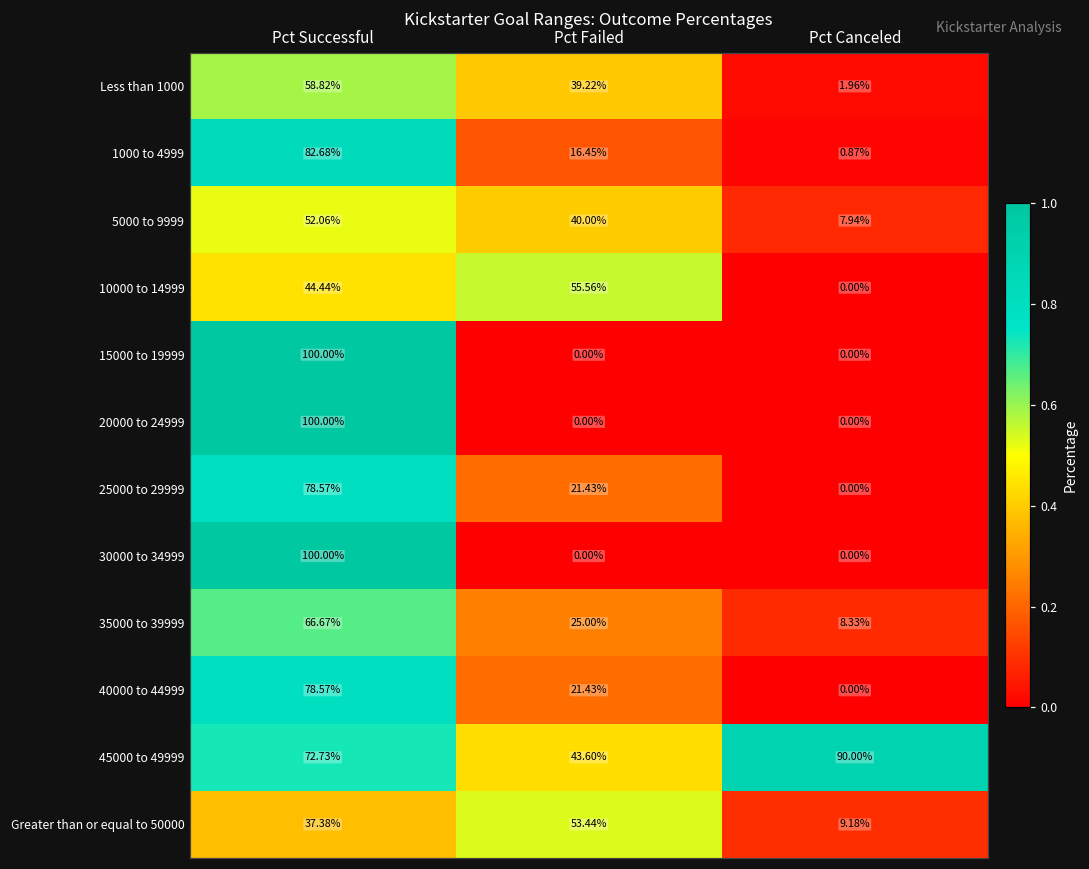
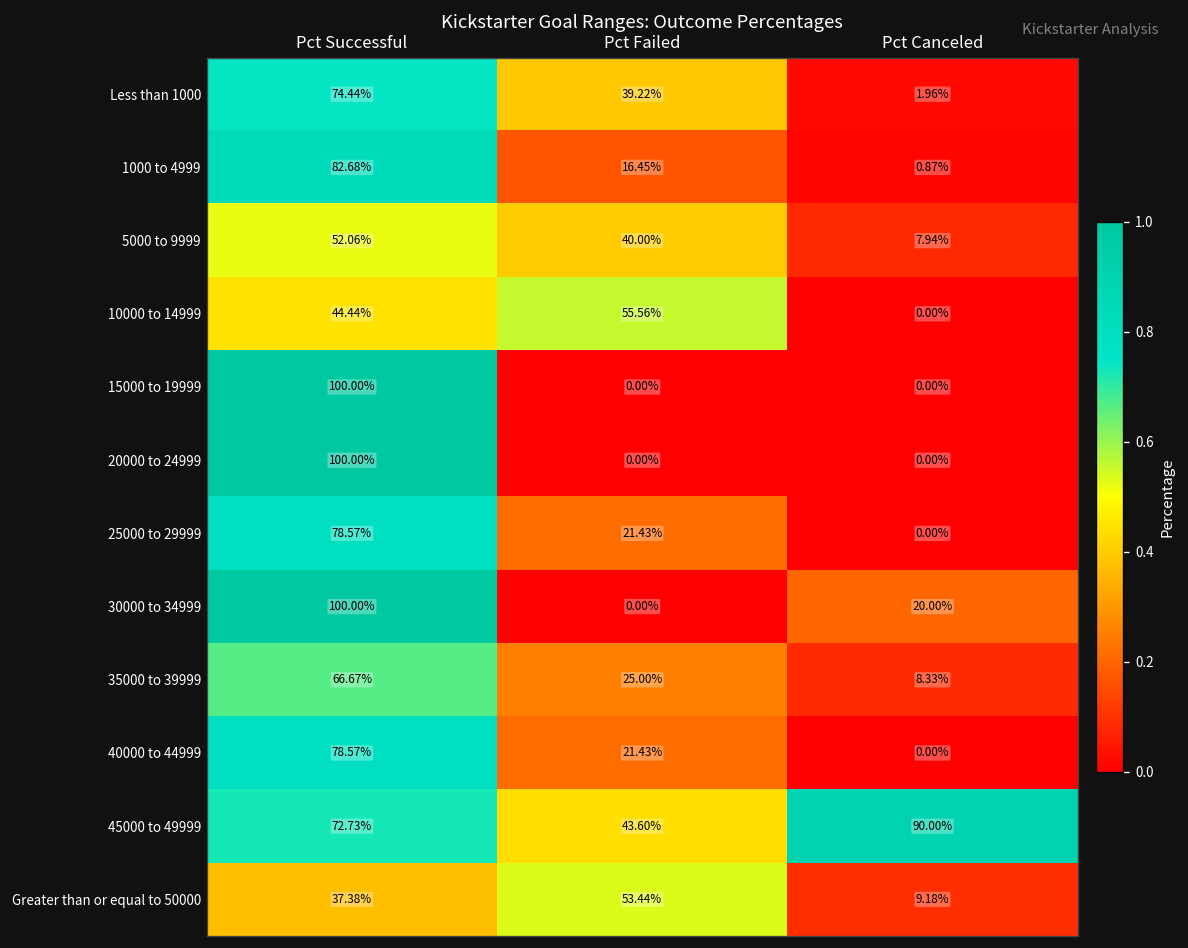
  {
    "Less than 1000": {
-     "Pct Successful": "58.82%"
+     "Pct Successful": "74.44%"
    },
    "30000 to 34999": {
-     "Pct Canceled": "0.00%"
+     "Pct Canceled": "20.00%"
    }
  }
